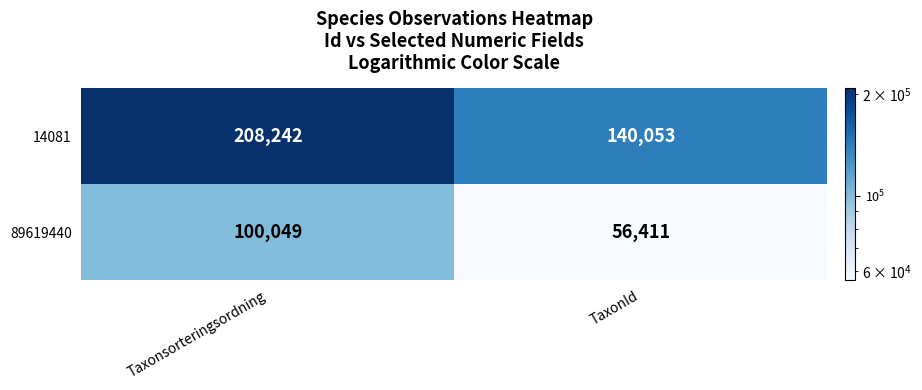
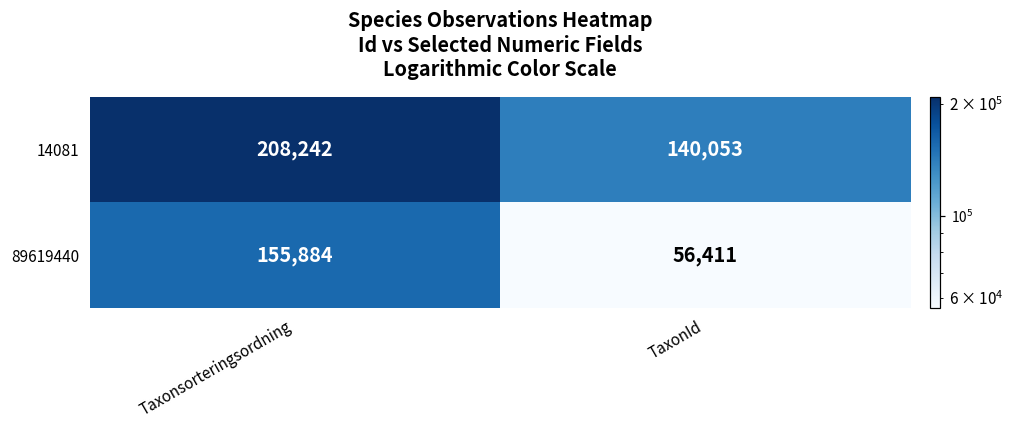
  {
    "14081": {
      "Taxonsorteringsordning": "208,242",
      "TaxonId": "140,053"
    },
    "89619440": {
-     "Taxonsorteringsordning": "100,049",
+     "Taxonsorteringsordning": "155,884",
      "TaxonId": "56,411"
    }
  }
